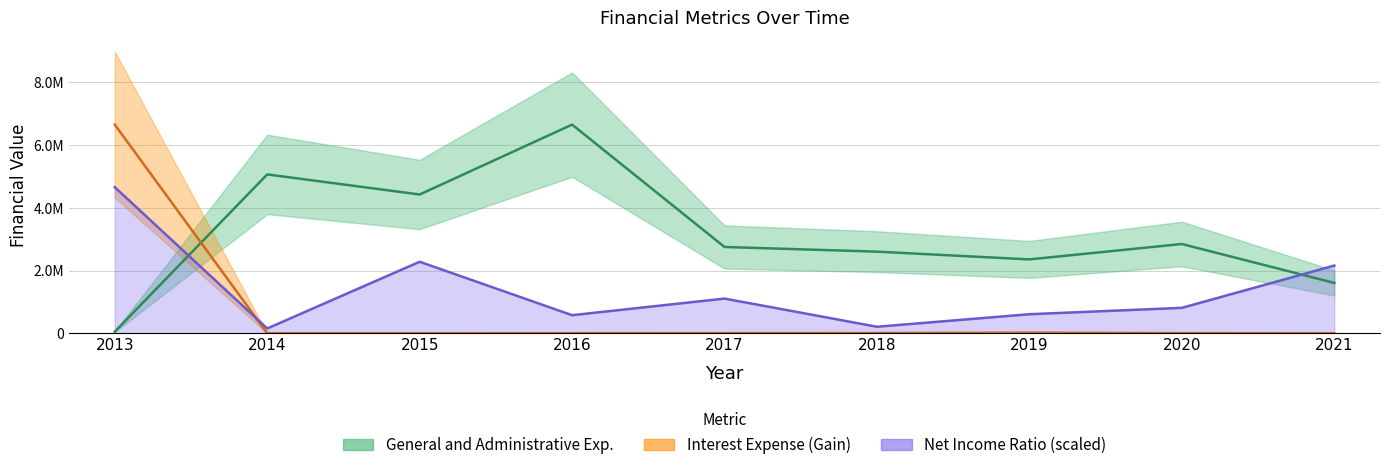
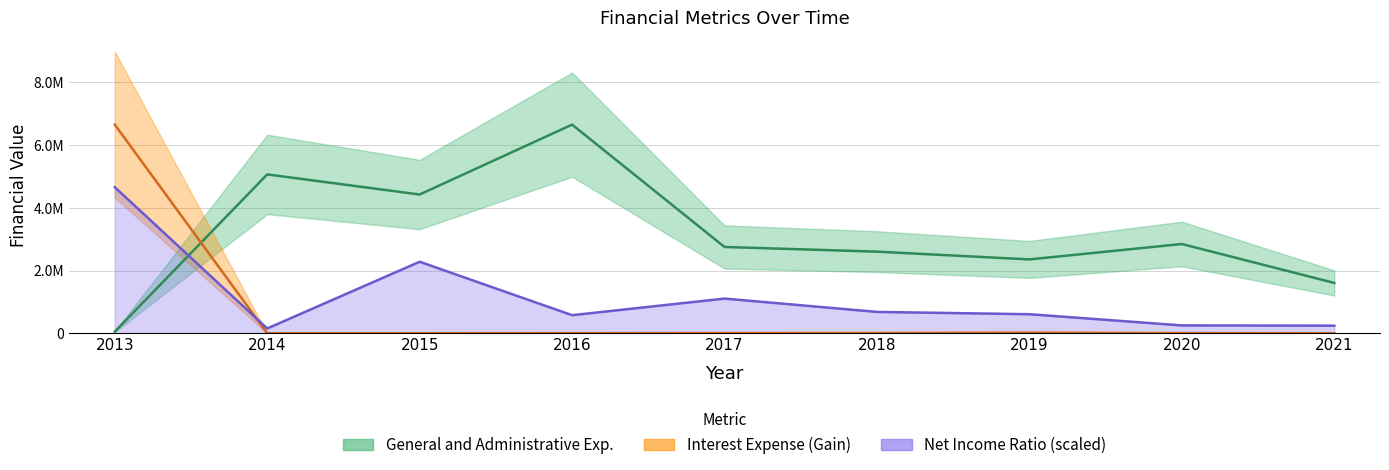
  {
    "Net Income Ratio (scaled)": {
      "2013": 4700000,
      "2014": 200000,
      "2015": 2300000,
      "2016": 600000,
      "2017": 1100000,
-     "2018": 200000,
+     "2018": 700000,
      "2019": 600000,
-     "2020": 800000,
-     "2021": 2200000
+     "2020": 200000,
+     "2021": 200000
    }
  }
